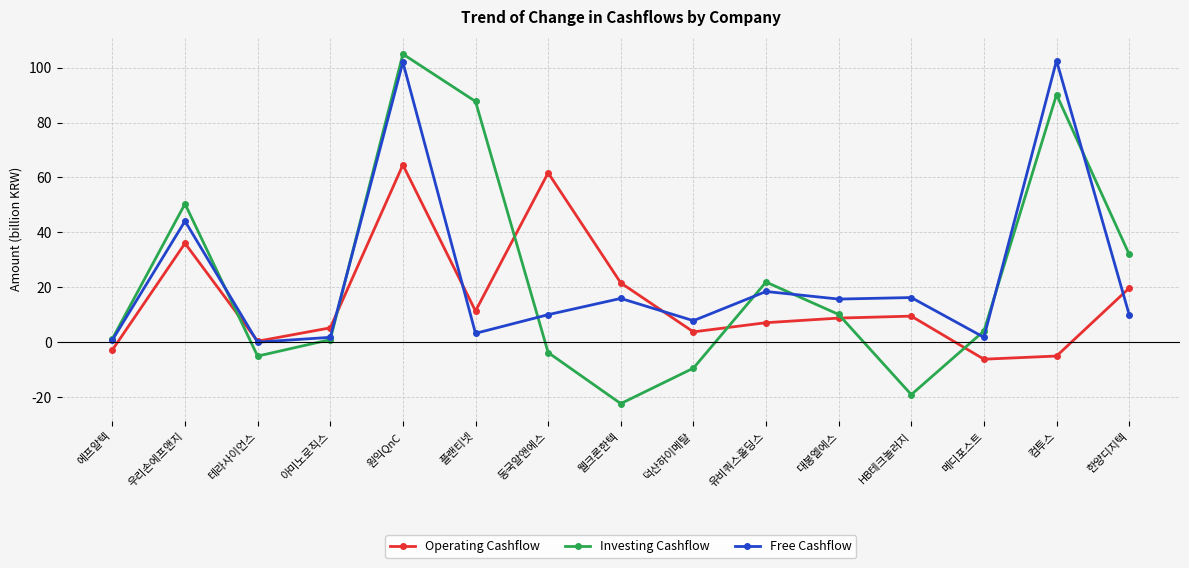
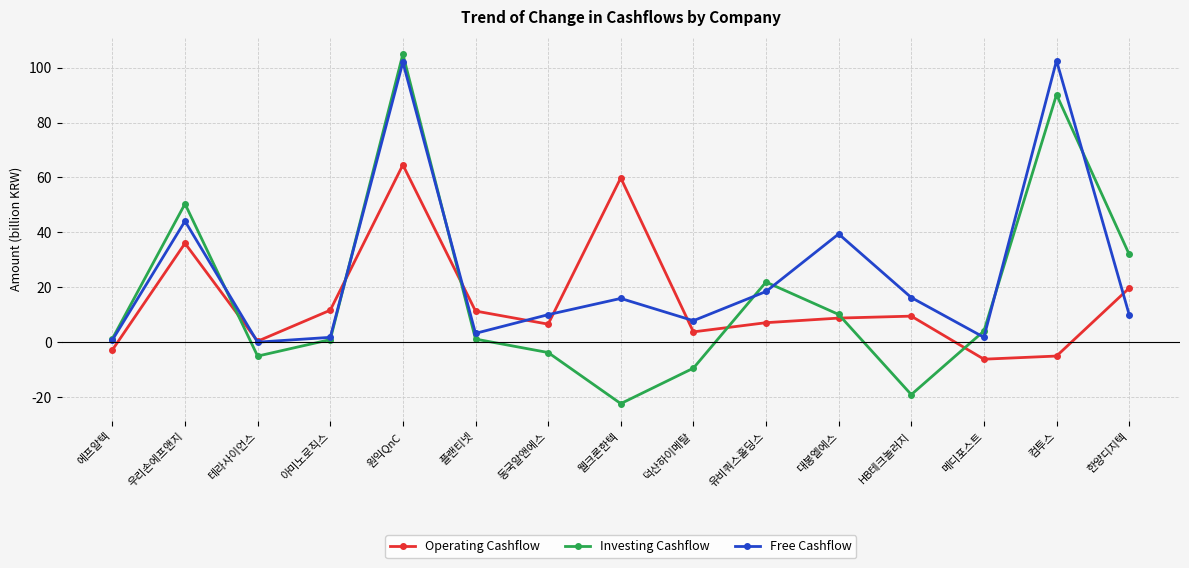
  {
    "Operating Cashflow": {
      "에프알텍": -3,
      "우리손에프앤지": 36,
-     "아미노로직스": 5,
+     "아미노로직스": 12,
      "원익QnC": 65,
      "플랜티넷": 11,
-     "동국알앤에스": 62,
-     "웰크론한텍": 22,
+     "동국알앤에스": 7,
+     "웰크론한텍": 60,
      "덕산하이메탈": 4,
      "유비쿼스홀딩스": 7,
      "대봉엘에스": 9,
      "HB테크놀러지": 9,
      "메디포스트": -6,
      "컴투스": -5,
      "한양디지텍": 20
    },
    "Investing Cashflow": {
      "우리손에프앤지": 50,
      "테라사이언스": -5,
      "원익QnC": 105,
-     "플랜티넷": 88,
+     "플랜티넷": 1,
      "동국알앤에스": -4,
      "웰크론한텍": -22,
      "덕산하이메탈": -9,
      "유비쿼스홀딩스": 22,
      "대봉엘에스": 10,
      "HB테크놀러지": -19,
      "메디포스트": 4,
      "컴투스": 90,
      "한양디지텍": 32
    },
    "Free Cashflow": {
      "우리손에프앤지": 44,
      "원익QnC": 102,
      "플랜티넷": 3,
      "동국알앤에스": 10,
      "웰크론한텍": 16,
      "덕산하이메탈": 8,
      "유비쿼스홀딩스": 18,
-     "대봉엘에스": 16,
+     "대봉엘에스": 39,
      "HB테크놀러지": 16,
      "메디포스트": 2,
      "컴투스": 103,
      "한양디지텍": 10
    }
  }
